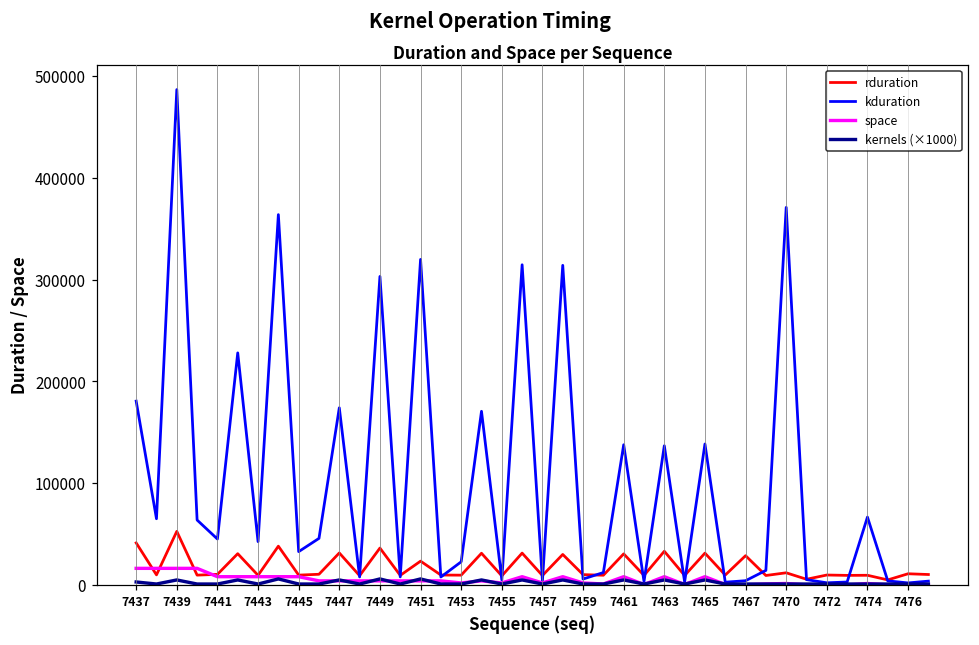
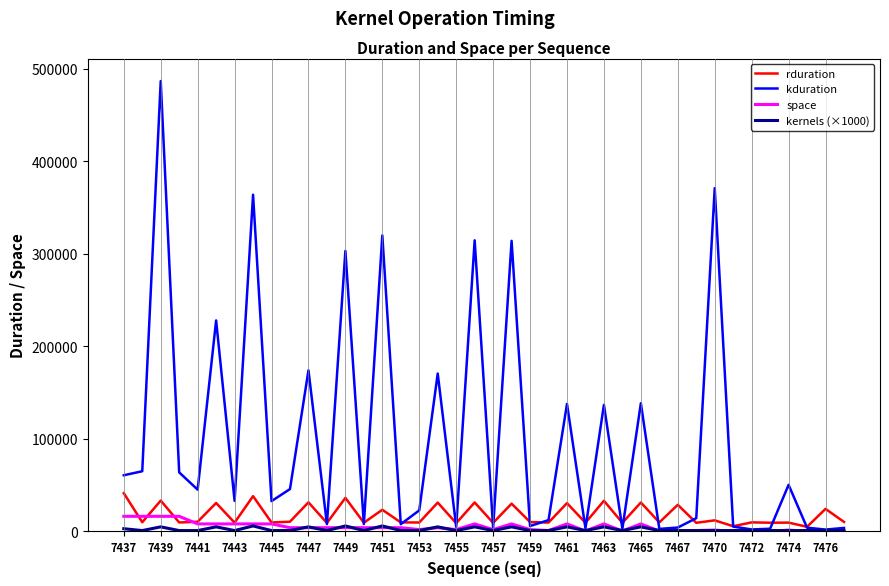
  {
    "rduration": {
      "7437": 40000,
-     "7439": 50000,
+     "7439": 30000,
      "7447": 30000,
      "7449": 40000,
      "7451": 20000,
      "7453": 10000,
      "7455": 10000,
      "7457": 10000,
      "7459": 10000,
      "7461": 30000,
      "7463": 30000,
      "7465": 30000,
      "7467": 30000,
      "7470": 10000,
      "7472": 10000,
      "7474": 10000,
-     "7476": 10000
+     "7476": 20000
    },
    "kduration": {
-     "7437": 180000,
+     "7437": 60000,
      "7439": 490000,
      "7441": 50000,
-     "7443": 40000,
+     "7443": 30000,
      "7445": 30000,
      "7447": 170000,
      "7449": 300000,
      "7451": 320000,
      "7453": 20000,
      "7455": 0,
      "7459": 10000,
      "7461": 140000,
      "7463": 140000,
      "7465": 140000,
      "7467": 0,
      "7470": 370000,
-     "7474": 70000
+     "7474": 50000
    },
    "space": {
      "7437": 20000,
      "7439": 20000,
      "7461": 10000,
      "7463": 10000,
      "7465": 10000
    },
    "kernels (×1000)": {
      "7437": 0,
      "7439": 10000,
      "7441": 0,
      "7443": 0,
      "7445": 0,
      "7461": 10000,
      "7463": 10000,
      "7465": 10000
    }
  }
